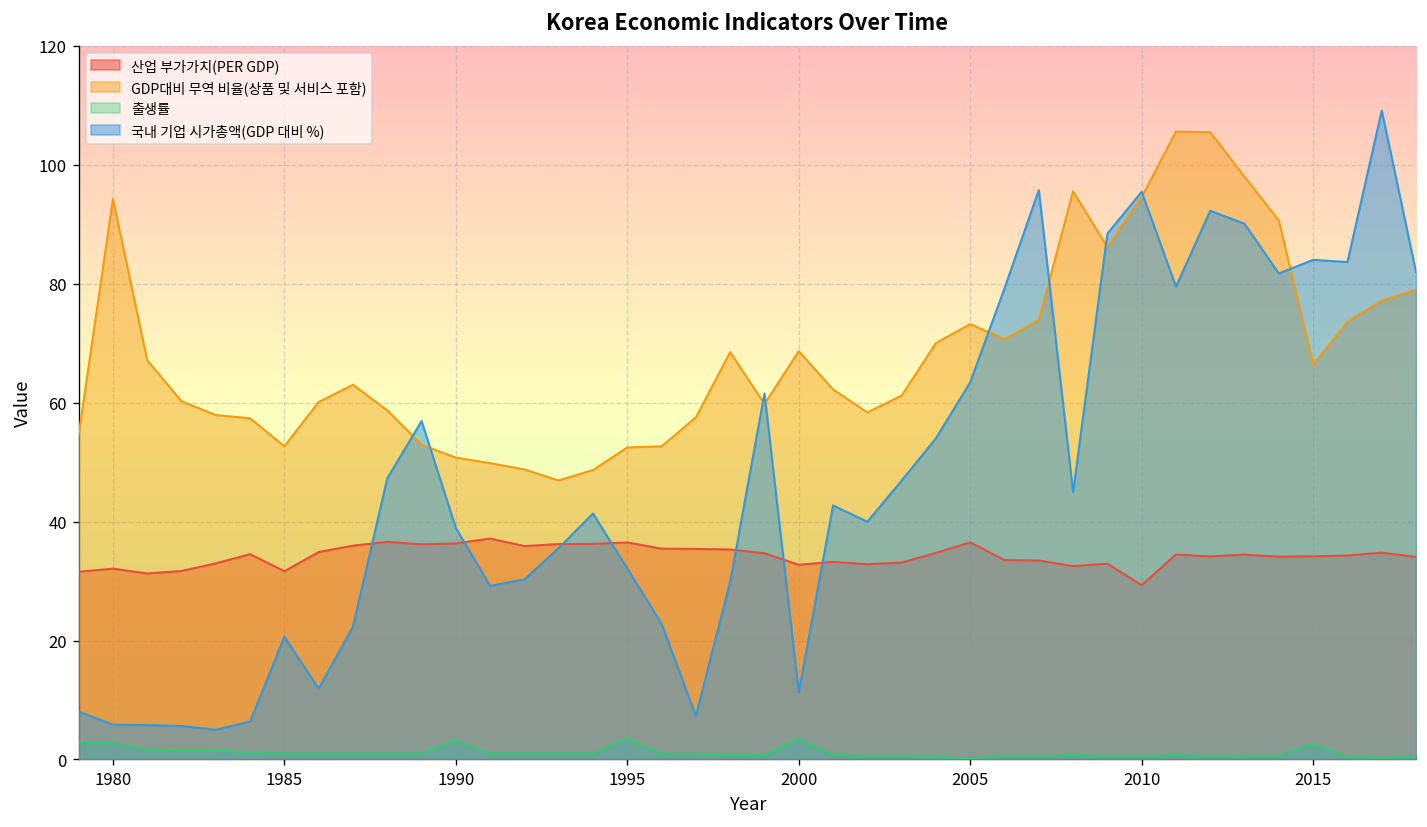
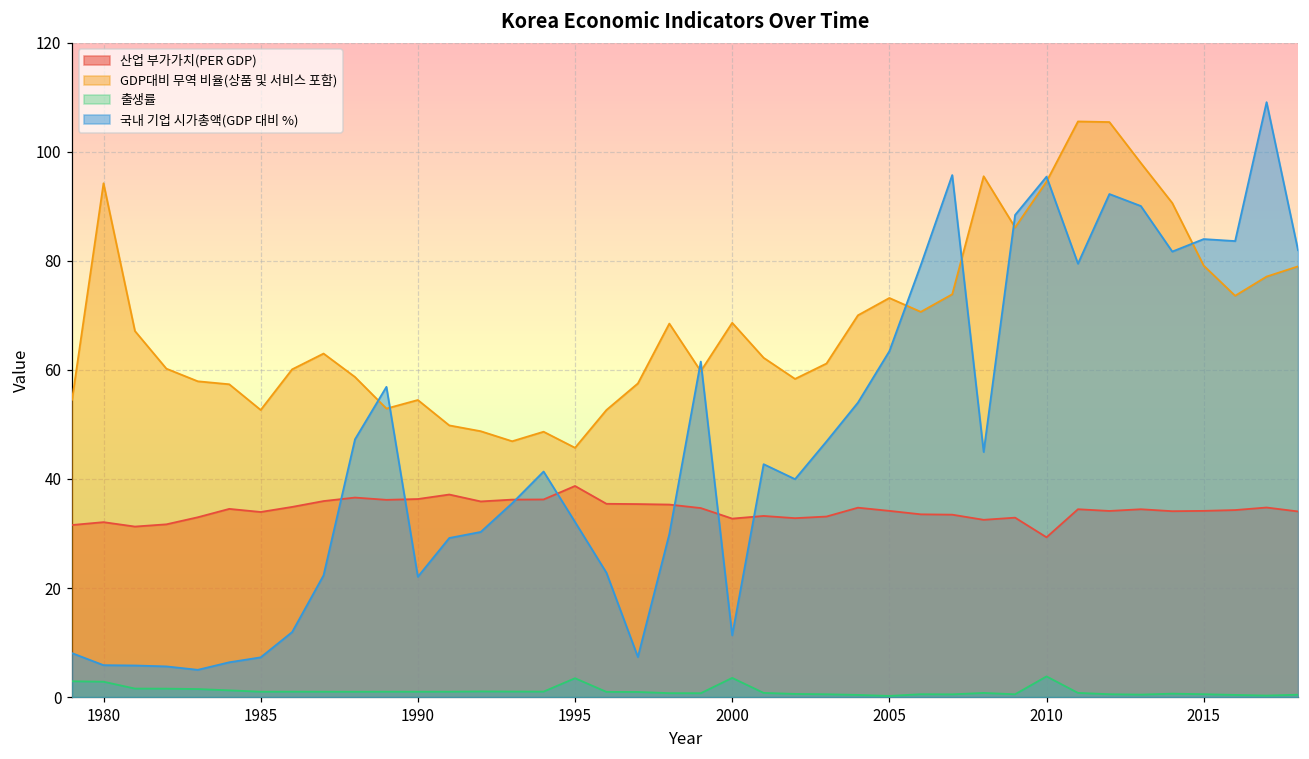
  {
    "산업 부가가치(PER GDP)": {
      "1980": 32,
-     "1985": 32,
+     "1985": 34,
      "1990": 36,
-     "1995": 36,
+     "1995": 39,
      "2000": 33,
-     "2005": 37,
+     "2005": 34,
      "2010": 29,
      "2015": 34
    },
    "GDP대비 무역 비율(상품 및 서비스 포함)": {
      "1980": 94,
      "1985": 53,
-     "1990": 51,
-     "1995": 52,
+     "1990": 54,
+     "1995": 46,
      "2000": 69,
      "2005": 73,
      "2010": 95,
-     "2015": 66
+     "2015": 79
    },
    "출생률": {
      "1980": 3,
      "1985": 1,
-     "1990": 3,
+     "1990": 1,
      "1995": 3,
      "2000": 4,
      "2005": 0,
-     "2010": 0,
-     "2015": 3
+     "2010": 4,
+     "2015": 1
    },
    "국내 기업 시가총액(GDP 대비 %)": {
      "1980": 6,
-     "1985": 21,
-     "1990": 39,
+     "1985": 7,
+     "1990": 22,
      "1995": 32,
      "2000": 11,
      "2005": 63,
      "2010": 95,
      "2015": 84
    }
  }
